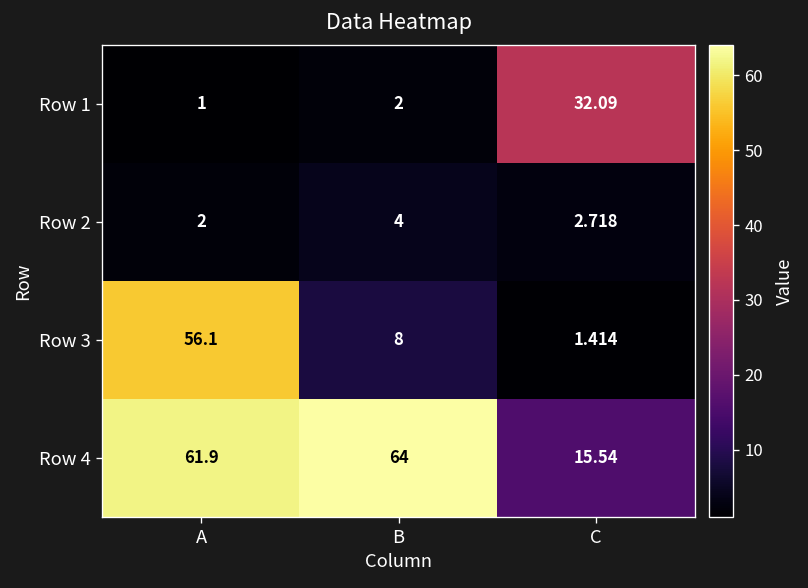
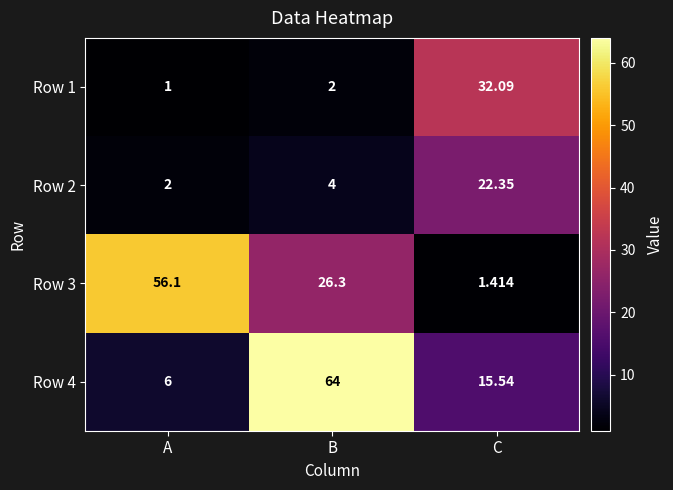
  {
    "Row 1": {
      "A": 1,
      "B": 2,
      "C": 32.09
    },
    "Row 2": {
      "A": 2,
      "B": 4,
-     "C": 2.718
+     "C": 22.35
    },
    "Row 3": {
      "A": 56.1,
-     "B": 8,
+     "B": 26.3,
      "C": 1.414
    },
    "Row 4": {
-     "A": 61.9,
+     "A": 6,
      "B": 64,
      "C": 15.54
    }
  }
